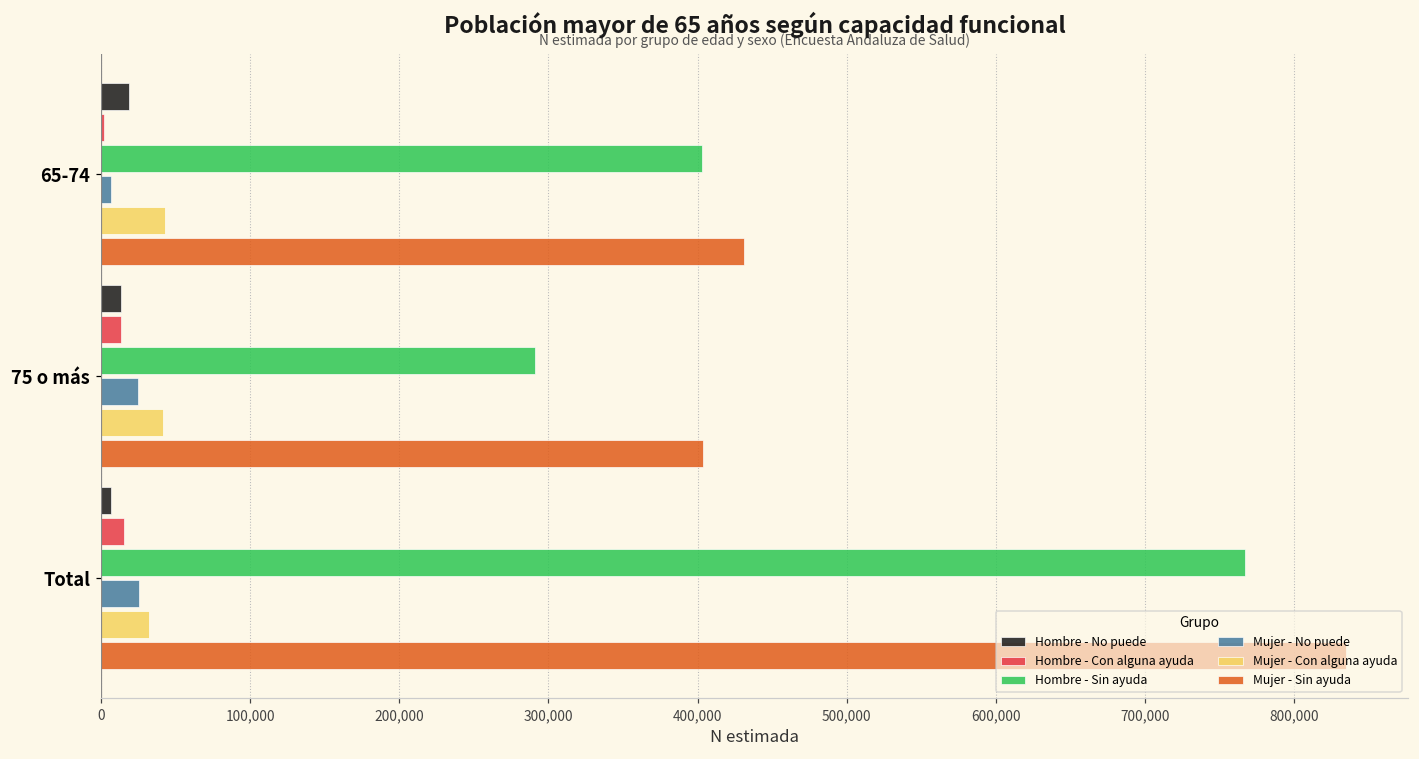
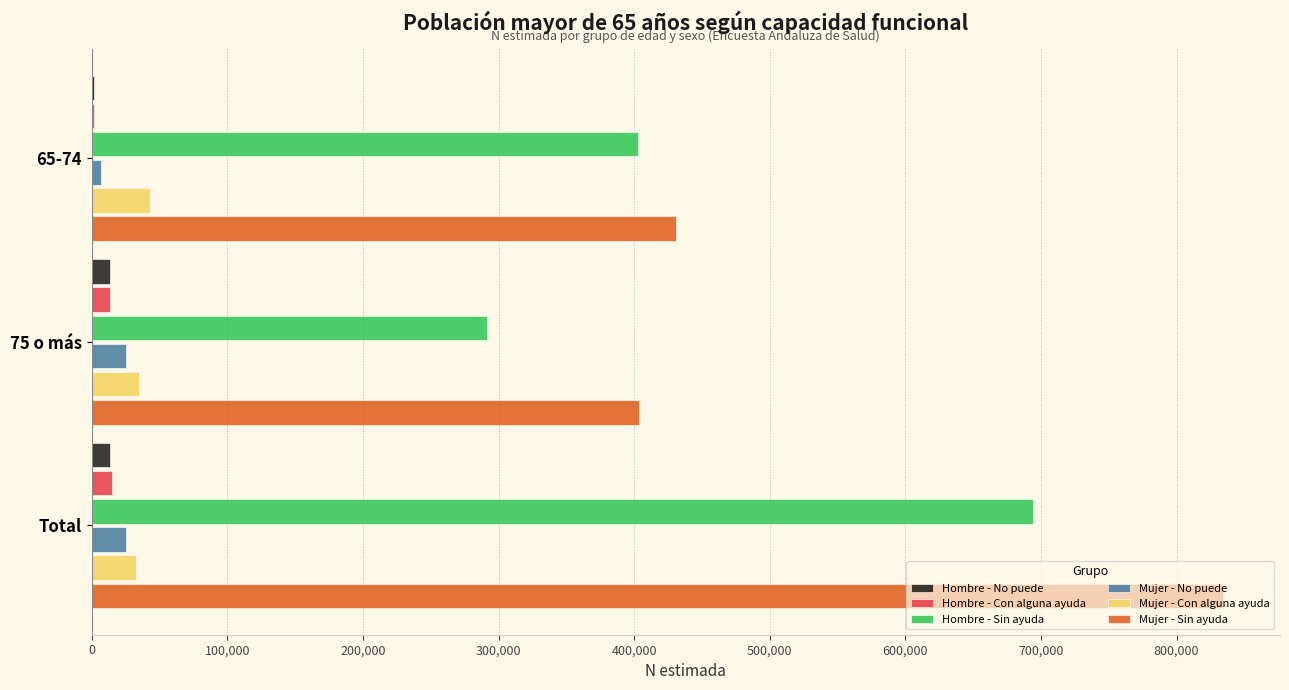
  {
    "Hombre - No puede": {
-     "65-74": "19,000",
+     "65-74": "2,000",
      "75 o más": "13,000",
-     "Total": "7,000"
+     "Total": "14,000"
    },
    "Hombre - Sin ayuda": {
      "65-74": "403,000",
      "75 o más": "291,000",
-     "Total": "767,000"
+     "Total": "694,000"
    },
    "Mujer - No puede": {
      "65-74": "7,000",
      "75 o más": "25,000",
      "Total": "26,000"
    },
    "Mujer - Con alguna ayuda": {
      "65-74": "43,000",
-     "75 o más": "41,000",
+     "75 o más": "35,000",
      "Total": "32,000"
    }
  }
